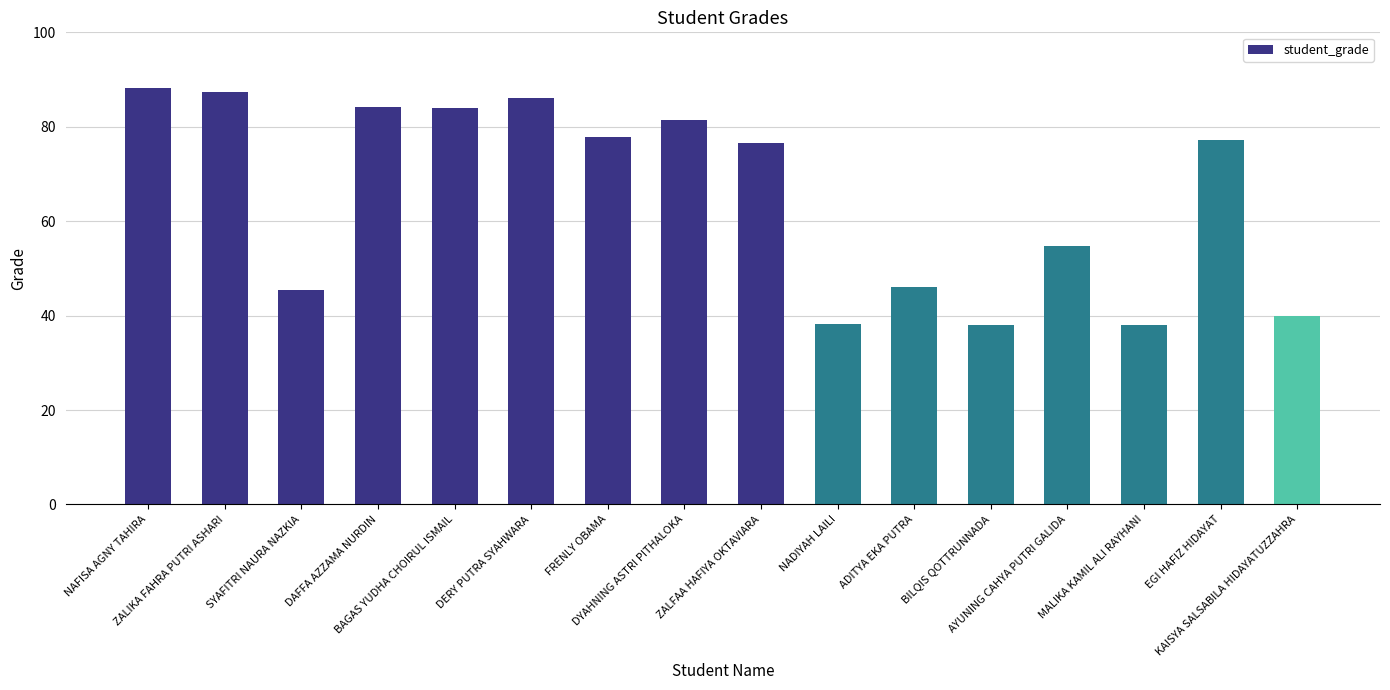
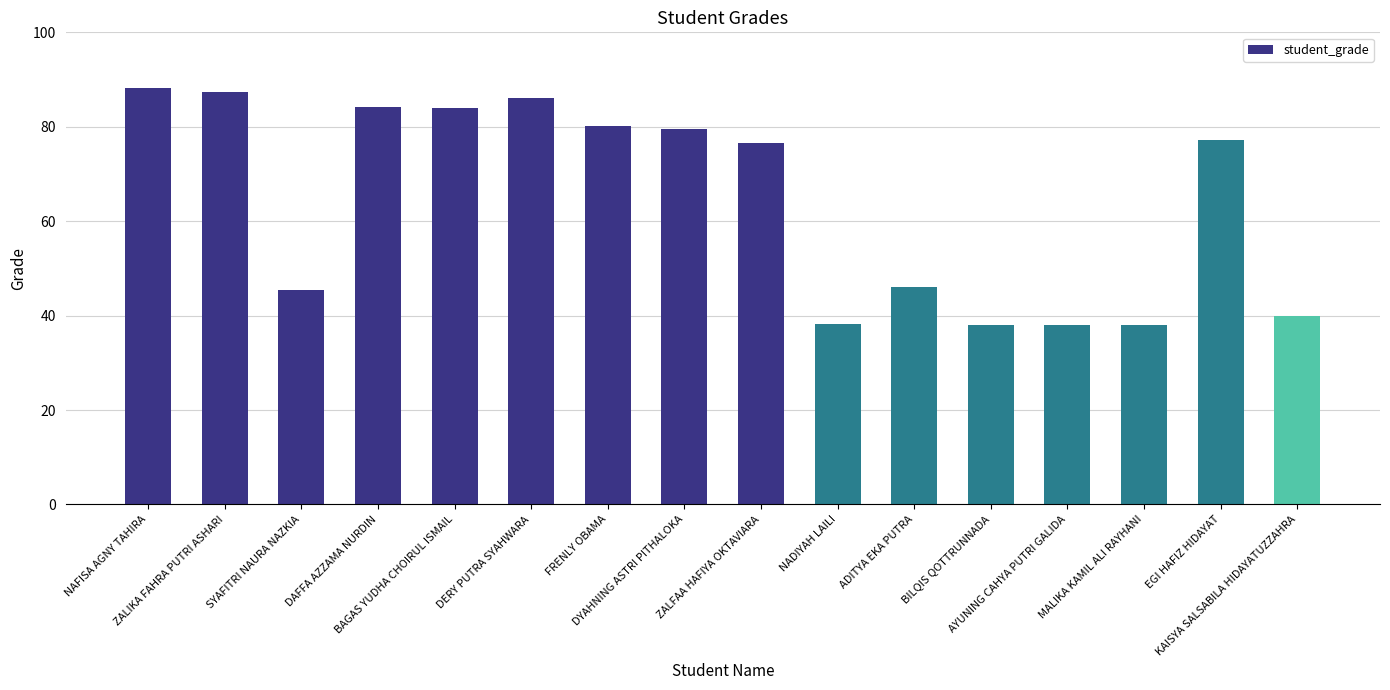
  {
    "NAFISA AGNY TAHIRA": 88,
    "ZALIKA FAHRA PUTRI ASHARI": 87,
    "SYAFITRI NAURA NAZKIA": 45,
    "DAFFA AZZAMA NURDIN": 84,
    "BAGAS YUDHA CHOIRUL ISMAIL": 84,
    "DERY PUTRA SYAHWARA": 86,
-   "FRENLY OBAMA": 78,
-   "DYAHNING ASTRI PITHALOKA": 81,
+   "FRENLY OBAMA": 80,
+   "DYAHNING ASTRI PITHALOKA": 80,
    "ZALFAA HAFIYA OKTAVIARA": 77,
    "NADIYAH LAILI": 38,
    "ADITYA EKA PUTRA": 46,
    "BILQIS QOTTRUNNADA": 38,
-   "AYUNING CAHYA PUTRI GALIDA": 55,
+   "AYUNING CAHYA PUTRI GALIDA": 38,
    "MALIKA KAMIL ALI RAYHANI": 38,
    "EGI HAFIZ HIDAYAT": 77,
    "KAISYA SALSABILA HIDAYATUZZAHRA": 40
  }
